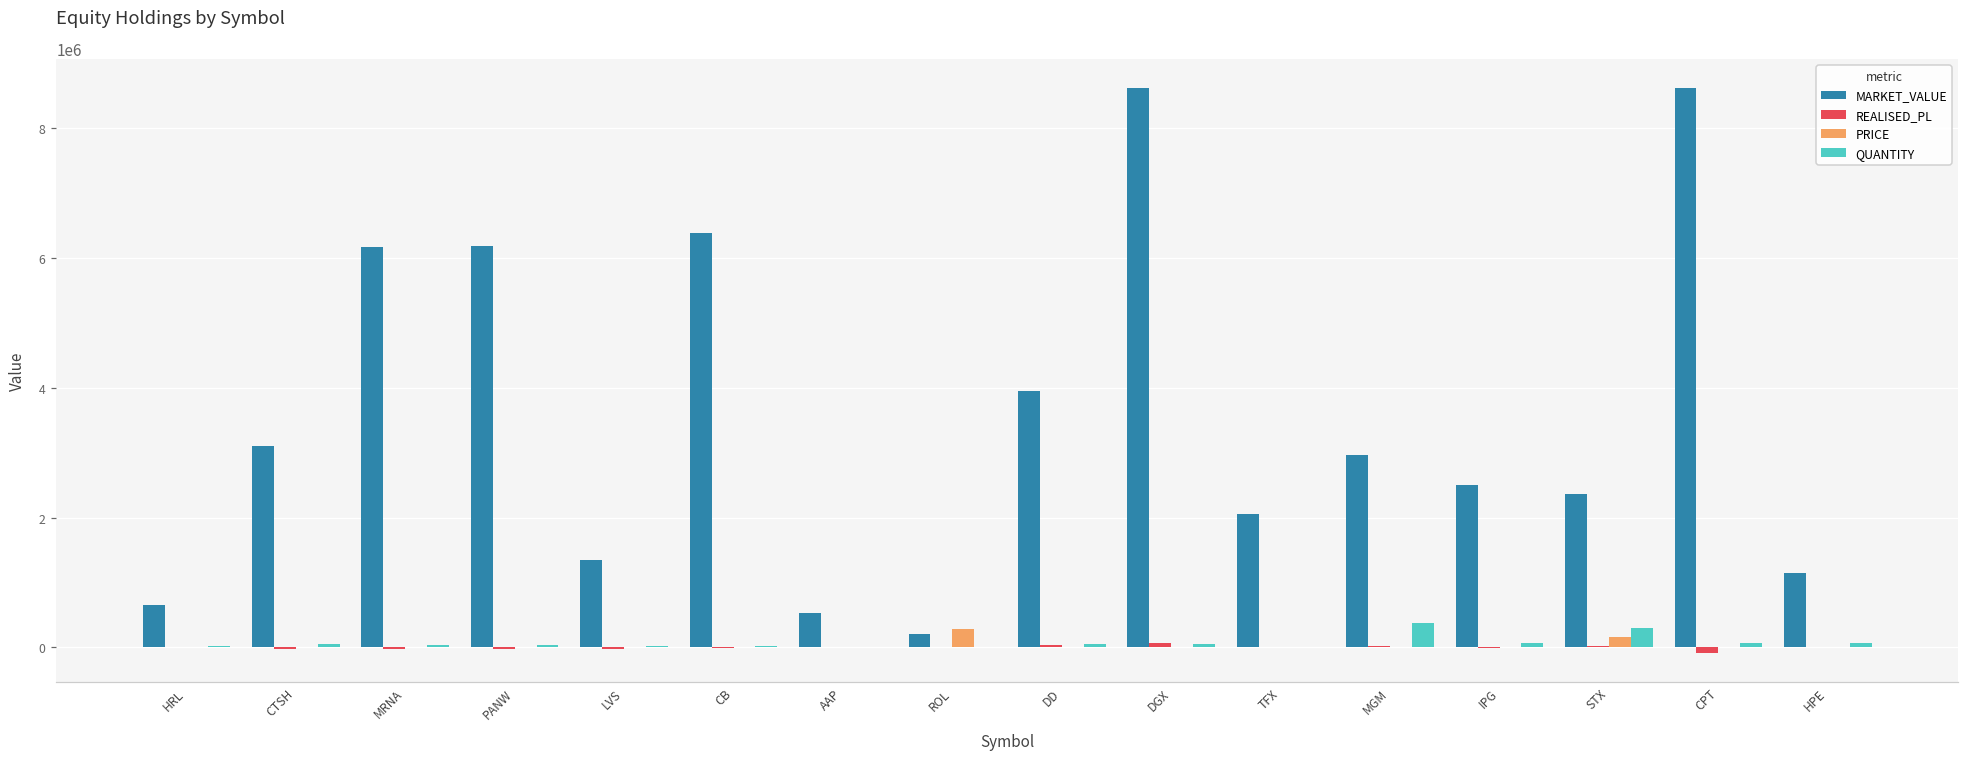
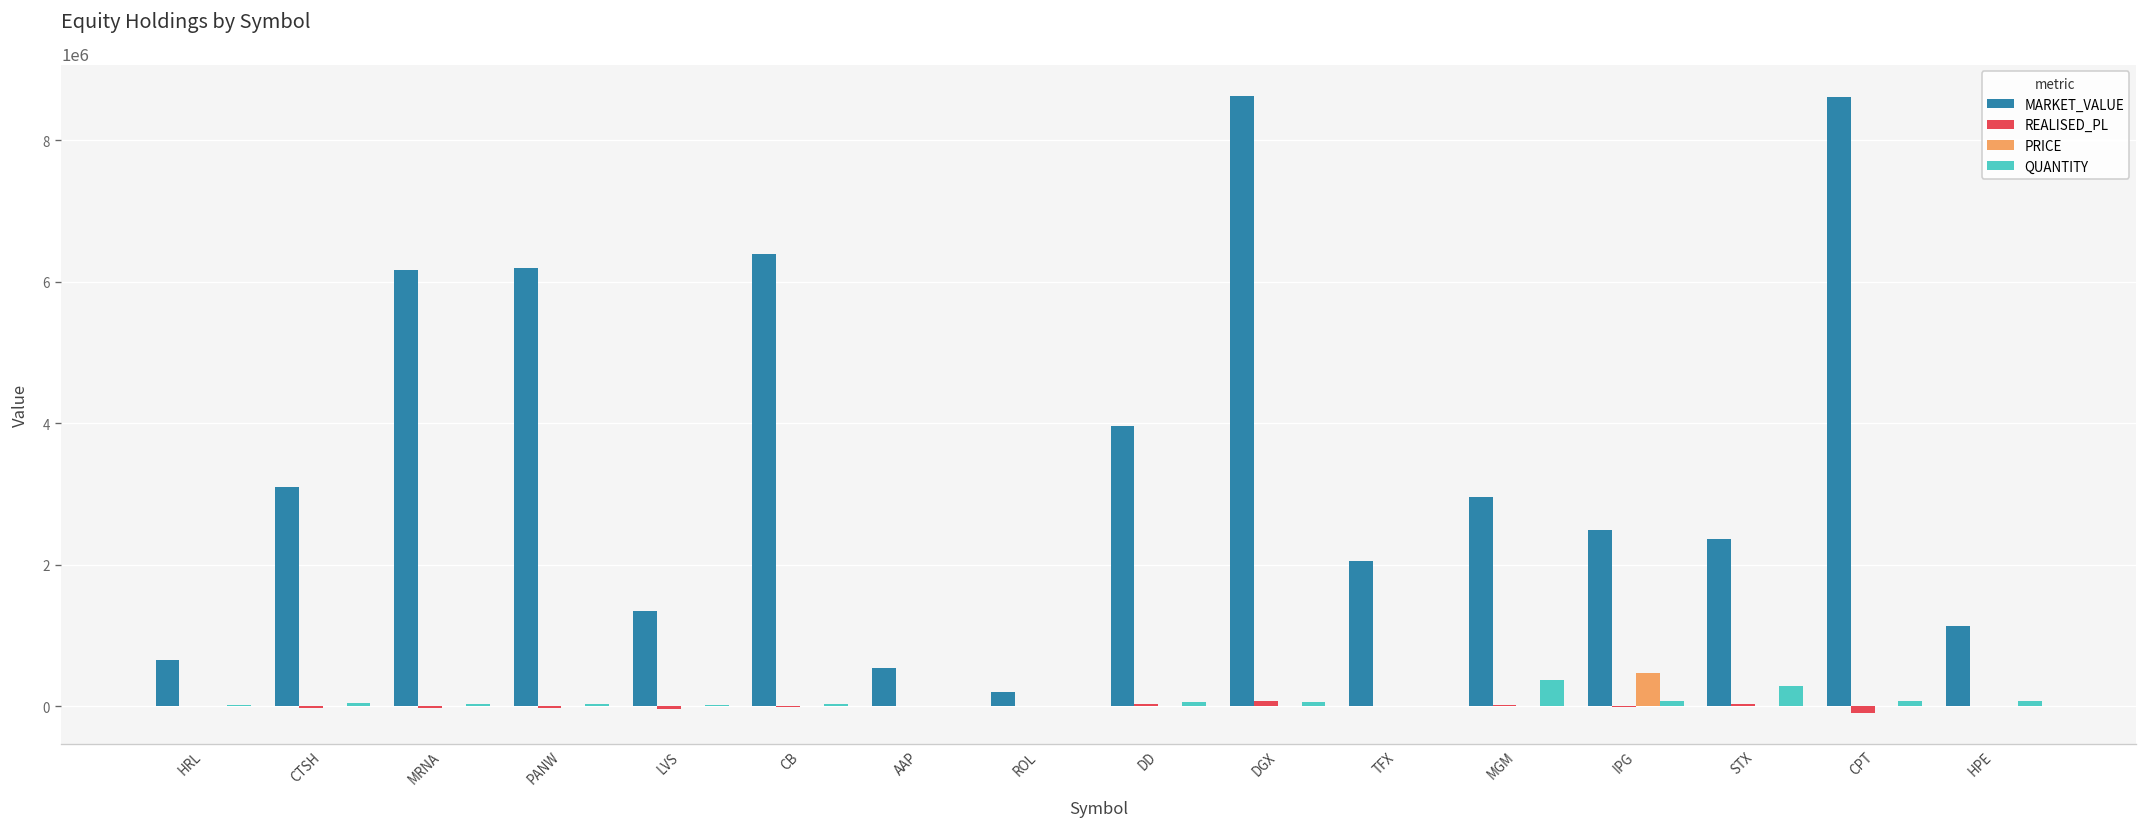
  {
    "MARKET_VALUE": {
      "HRL": 700000,
      "CTSH": 3100000,
      "MRNA": 6200000,
      "PANW": 6200000,
      "LVS": 1400000,
      "CB": 6400000,
      "AAP": 500000,
      "ROL": 200000,
      "DD": 4000000,
      "DGX": 8600000,
      "TFX": 2100000,
      "MGM": 3000000,
      "IPG": 2500000,
      "STX": 2400000,
      "CPT": 8600000,
      "HPE": 1100000
    },
    "REALISED_PL": {
      "DGX": 100000,
      "CPT": -100000
    },
    "PRICE": {
-     "ROL": 300000,
-     "IPG": 0,
-     "STX": 200000
+     "ROL": 0,
+     "IPG": 500000,
+     "STX": 0
    },
    "QUANTITY": {
      "CTSH": 0,
      "DD": 100000,
      "DGX": 100000,
      "MGM": 400000,
      "IPG": 100000,
      "STX": 300000,
      "CPT": 100000,
      "HPE": 100000
    }
  }
